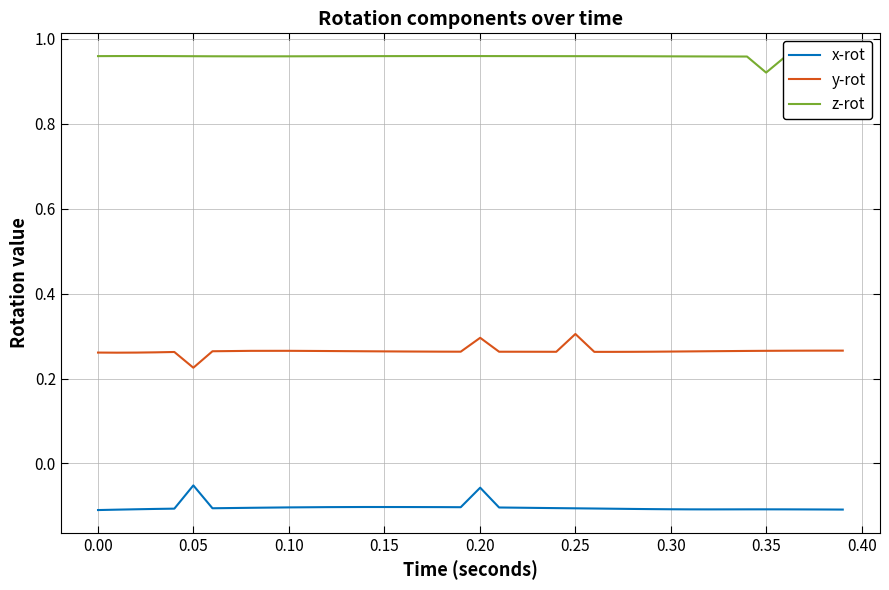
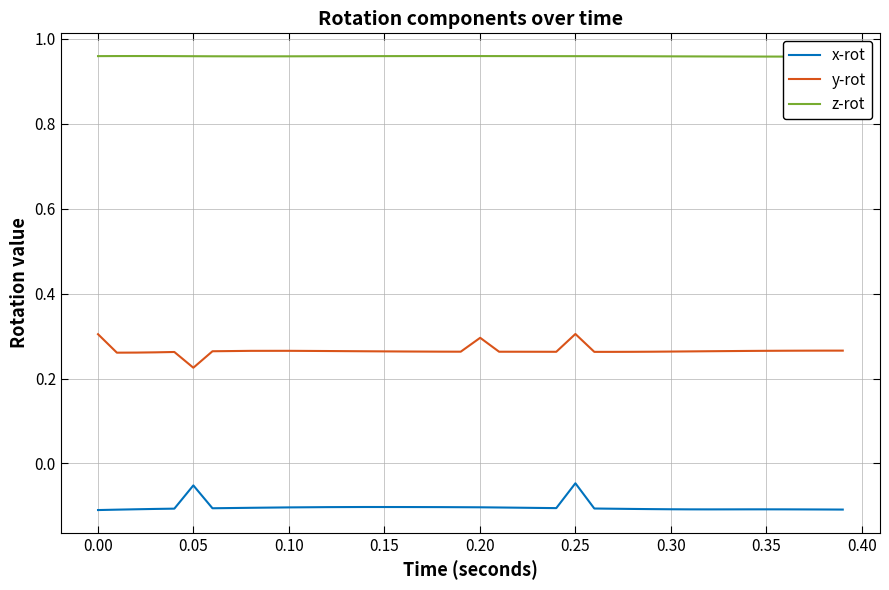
  {
    "x-rot": {
      "0.00": -0.11,
      "0.05": -0.05,
      "0.10": -0.10,
-     "0.20": -0.06,
-     "0.25": -0.11,
+     "0.20": -0.10,
+     "0.25": -0.05,
      "0.30": -0.11,
      "0.35": -0.11
    },
    "y-rot": {
-     "0.00": 0.26,
+     "0.00": 0.30,
      "0.05": 0.23,
      "0.10": 0.27,
      "0.20": 0.30,
      "0.25": 0.30,
      "0.30": 0.26,
      "0.35": 0.27
    },
    "z-rot": {
      "0.00": 0.96,
      "0.05": 0.96,
      "0.10": 0.96,
      "0.20": 0.96,
      "0.25": 0.96,
      "0.30": 0.96,
-     "0.35": 0.92
+     "0.35": 0.96
    }
  }
